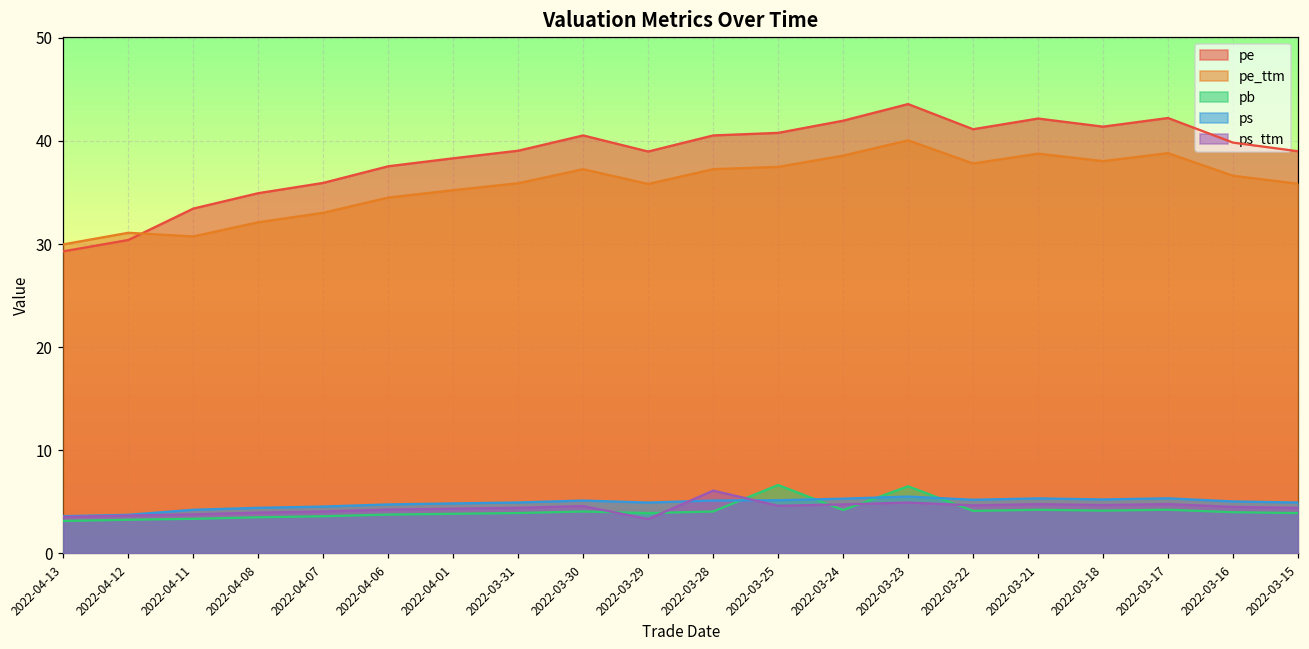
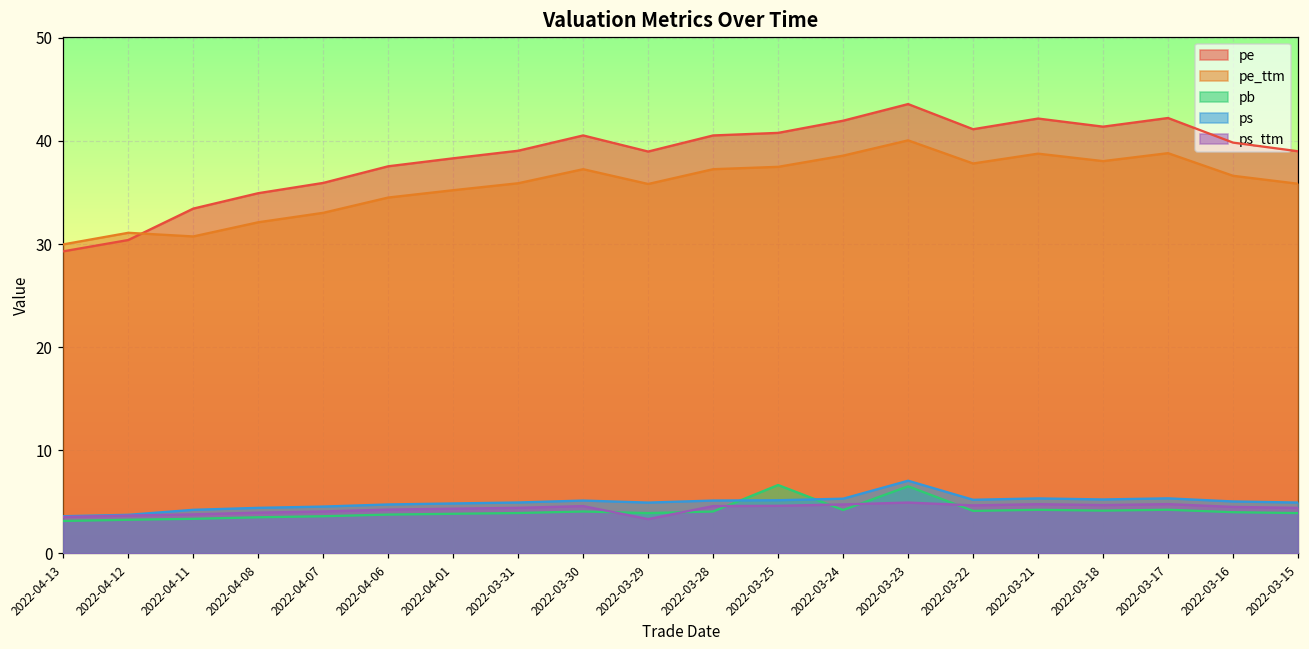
  {
    "pb": {
      "2022-04-13": 3,
      "2022-04-12": 3,
      "2022-04-11": 3,
      "2022-04-08": 4,
      "2022-04-07": 4,
      "2022-04-06": 4,
      "2022-04-01": 4,
      "2022-03-31": 4,
      "2022-03-30": 4,
      "2022-03-29": 4,
      "2022-03-28": 4,
      "2022-03-25": 7,
      "2022-03-24": 4,
      "2022-03-23": 7,
      "2022-03-22": 4,
      "2022-03-21": 4,
      "2022-03-18": 4,
      "2022-03-17": 4,
      "2022-03-16": 4,
      "2022-03-15": 4
    },
    "ps": {
      "2022-04-11": 4,
      "2022-04-08": 4,
      "2022-04-07": 5,
      "2022-04-06": 5,
      "2022-04-01": 5,
      "2022-03-31": 5,
      "2022-03-30": 5,
      "2022-03-29": 5,
      "2022-03-28": 5,
      "2022-03-25": 5,
      "2022-03-24": 5,
-     "2022-03-23": 6,
+     "2022-03-23": 7,
      "2022-03-22": 5,
      "2022-03-21": 5,
      "2022-03-18": 5,
      "2022-03-17": 5,
      "2022-03-16": 5,
      "2022-03-15": 5
    },
    "ps_ttm": {
      "2022-04-11": 4,
      "2022-04-08": 4,
      "2022-04-07": 4,
      "2022-04-06": 4,
      "2022-04-01": 4,
      "2022-03-31": 4,
      "2022-03-30": 5,
      "2022-03-29": 3,
-     "2022-03-28": 6,
+     "2022-03-28": 5,
      "2022-03-25": 5,
      "2022-03-24": 5,
      "2022-03-23": 5,
      "2022-03-22": 5,
      "2022-03-21": 5,
      "2022-03-18": 5,
      "2022-03-17": 5,
      "2022-03-16": 5,
      "2022-03-15": 4
    }
  }
